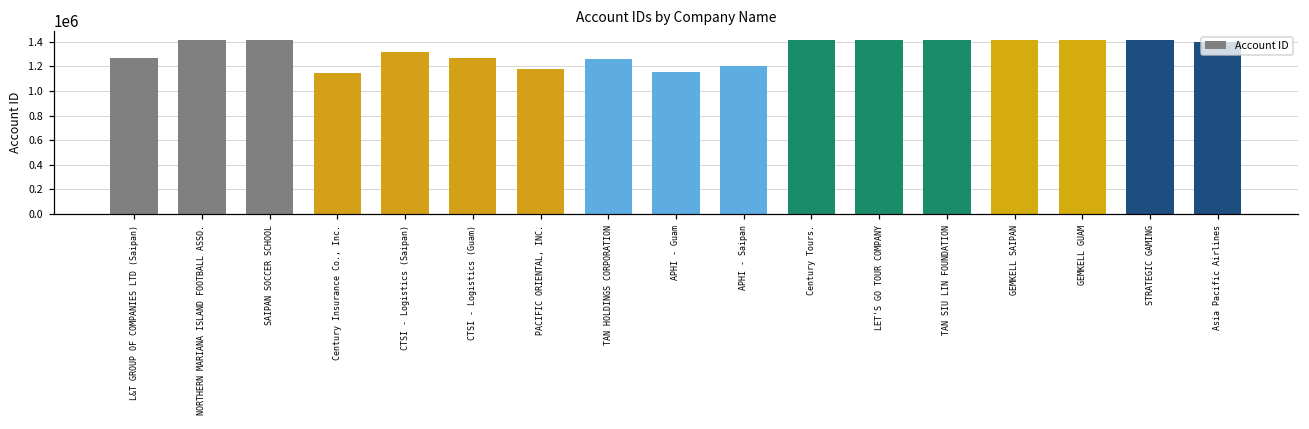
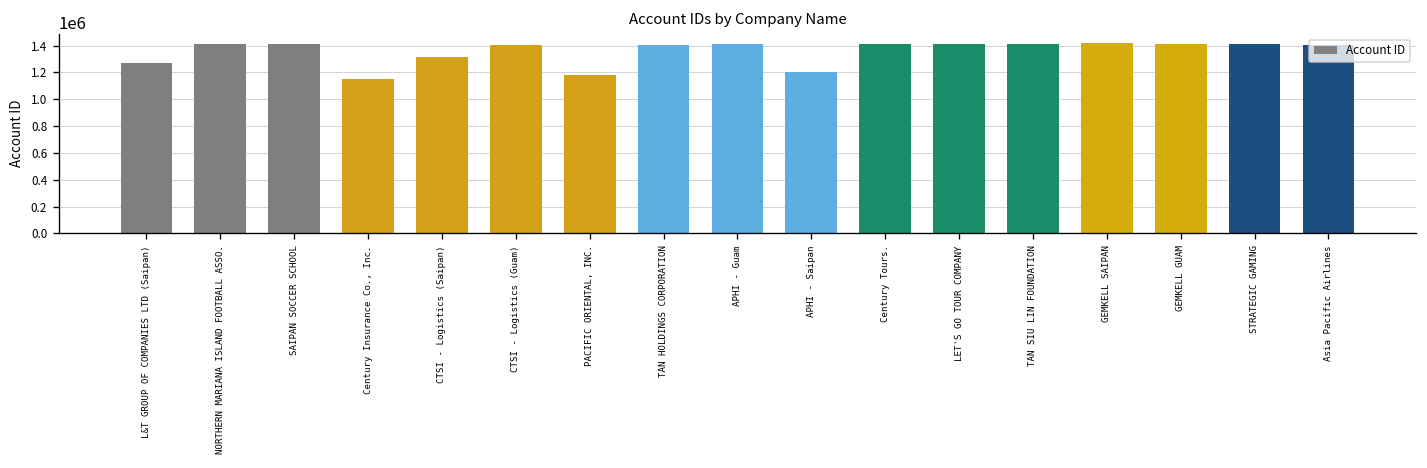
  {
    "L&T GROUP OF COMPANIES LTD (Saipan)": 1270000,
    "NORTHERN MARIANA ISLAND FOOTBALL ASSO.": 1410000,
    "SAIPAN SOCCER SCHOOL": 1410000,
    "Century Insurance Co., Inc.": 1150000,
    "CTSI - Logistics (Saipan)": 1320000,
-   "CTSI - Logistics (Guam)": 1270000,
+   "CTSI - Logistics (Guam)": 1400000,
    "PACIFIC ORIENTAL, INC.": 1180000,
-   "TAN HOLDINGS CORPORATION": 1260000,
-   "APHI - Guam": 1150000,
+   "TAN HOLDINGS CORPORATION": 1400000,
+   "APHI - Guam": 1410000,
    "APHI - Saipan": 1210000,
    "Century Tours.": 1410000,
    "LET'S GO TOUR COMPANY": 1420000,
    "TAN SIU LIN FOUNDATION": 1410000,
    "GEMKELL SAIPAN": 1420000,
    "GEMKELL GUAM": 1420000,
    "STRATEGIC GAMING": 1420000
  }
